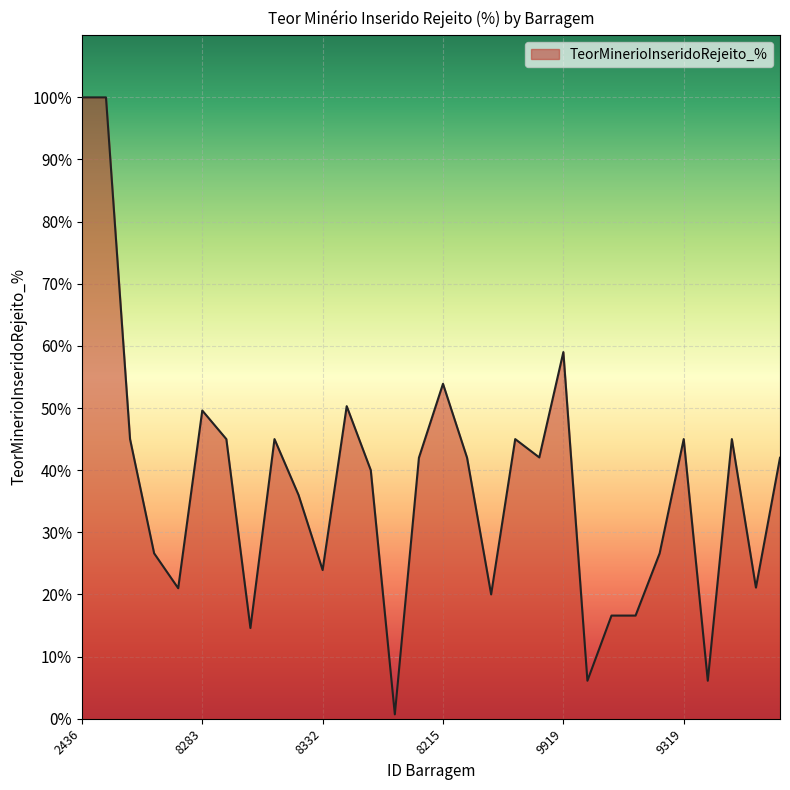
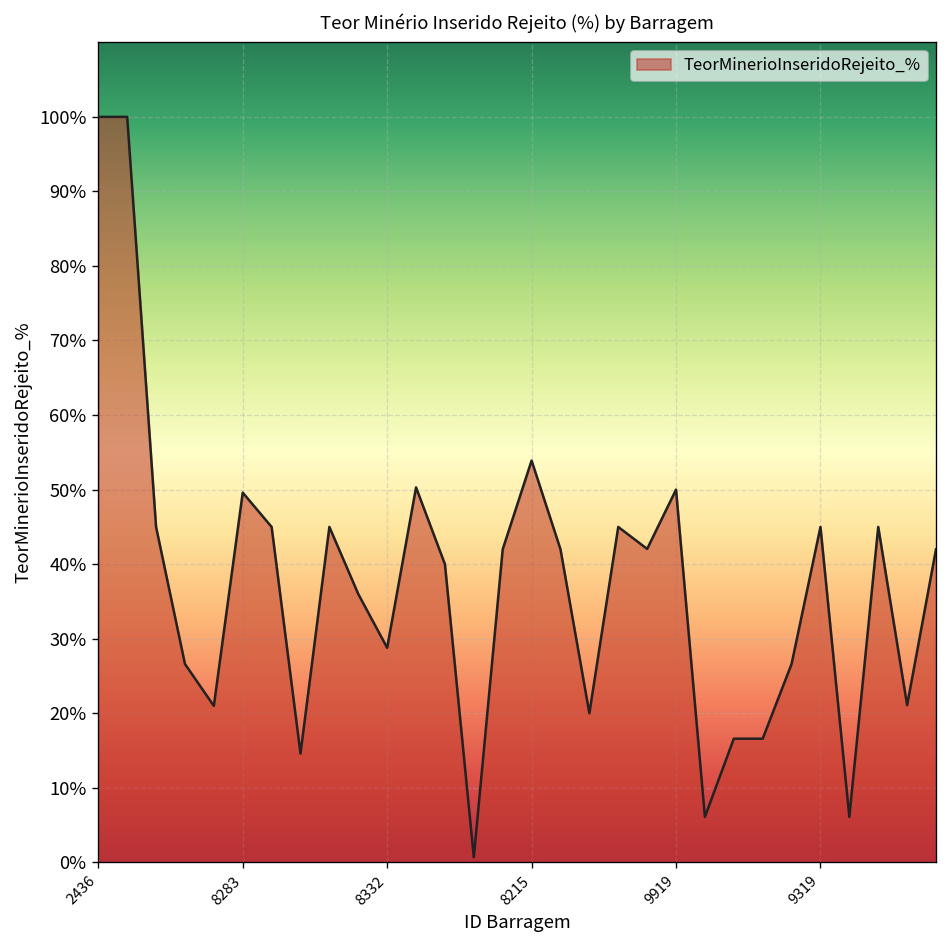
  {
    "2436": "100%",
    "8283": "50%",
-   "8332": "24%",
+   "8332": "29%",
    "8215": "54%",
-   "9919": "59%",
+   "9919": "50%",
    "9319": "45%"
  }
